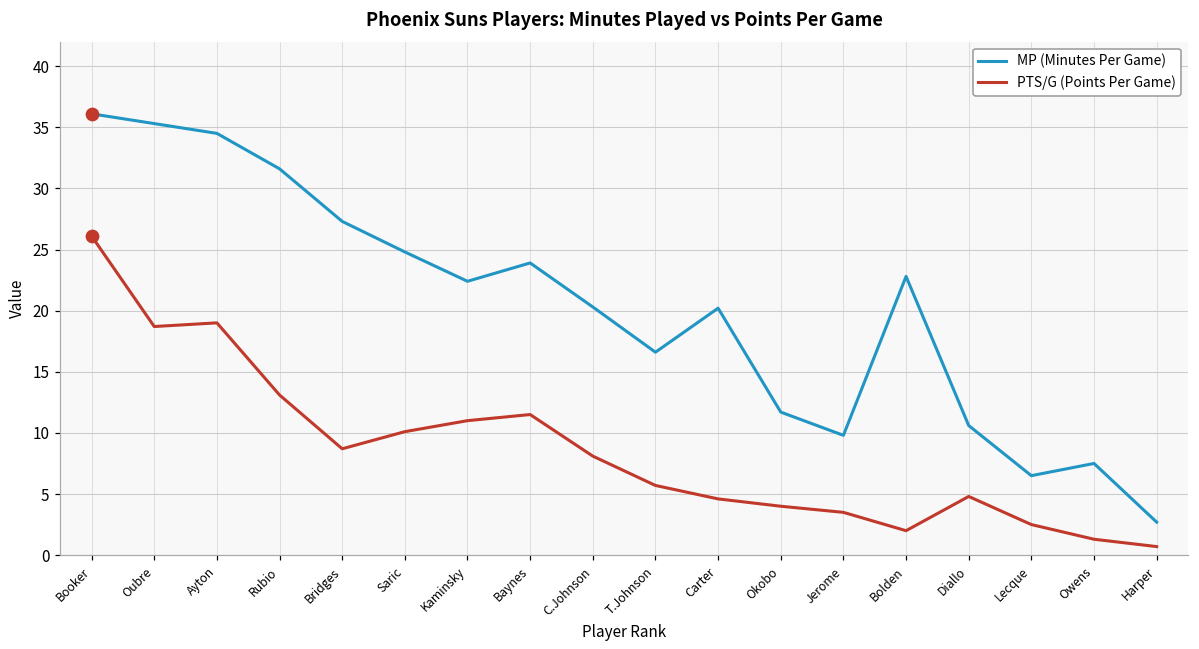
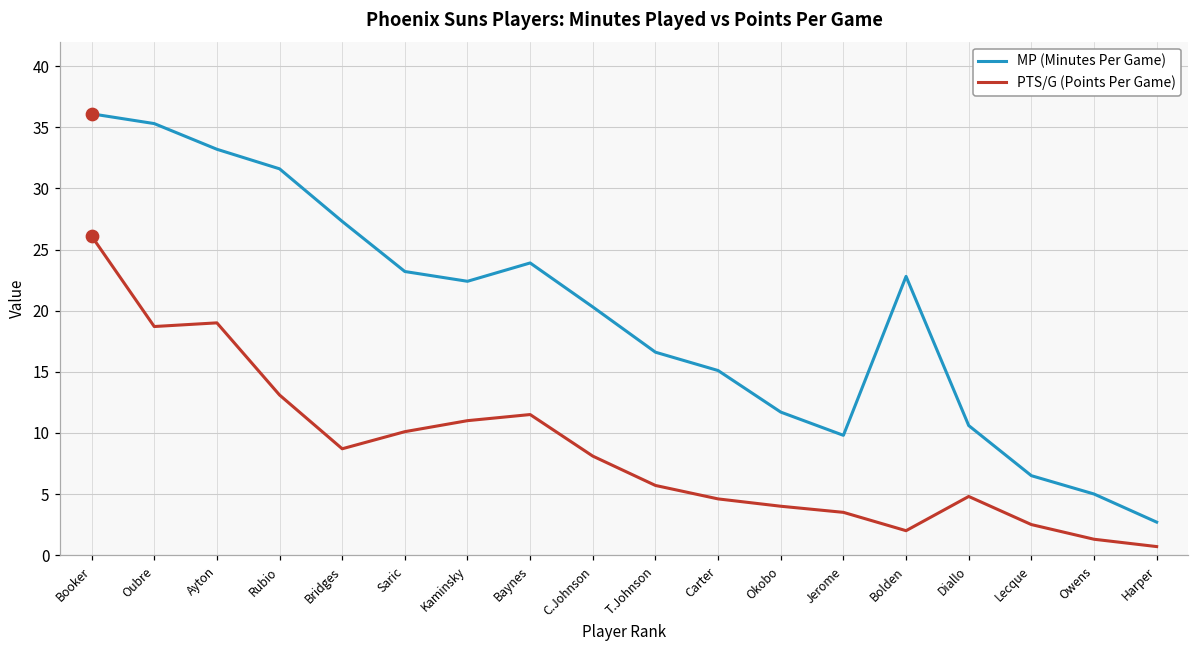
  {
    "MP (Minutes Per Game)": {
      "Oubre": 35.3,
-     "Ayton": 34.5,
+     "Ayton": 33.2,
      "Rubio": 31.6,
      "Bridges": 27.3,
-     "Saric": 24.8,
+     "Saric": 23.2,
      "Kaminsky": 22.4,
      "Baynes": 23.9,
      "C.Johnson": 20.3,
      "T.Johnson": 16.6,
-     "Carter": 20.2,
+     "Carter": 15.1,
      "Okobo": 11.7,
      "Jerome": 9.8,
      "Bolden": 22.8,
      "Diallo": 10.6,
      "Lecque": 6.5,
-     "Owens": 7.5,
+     "Owens": 5.0,
      "Harper": 2.7
    }
  }
